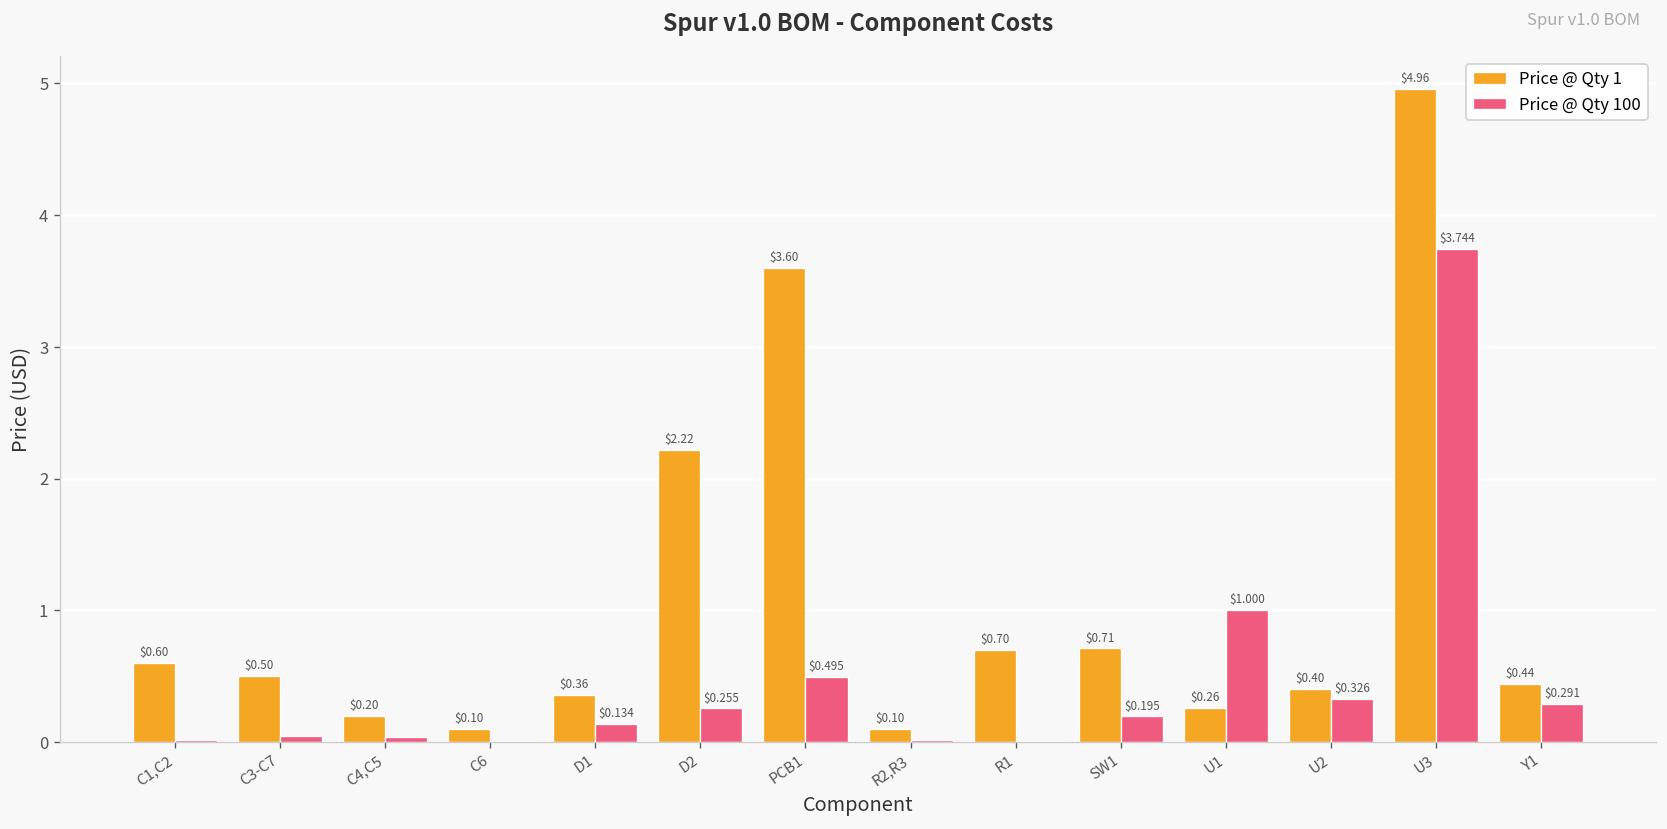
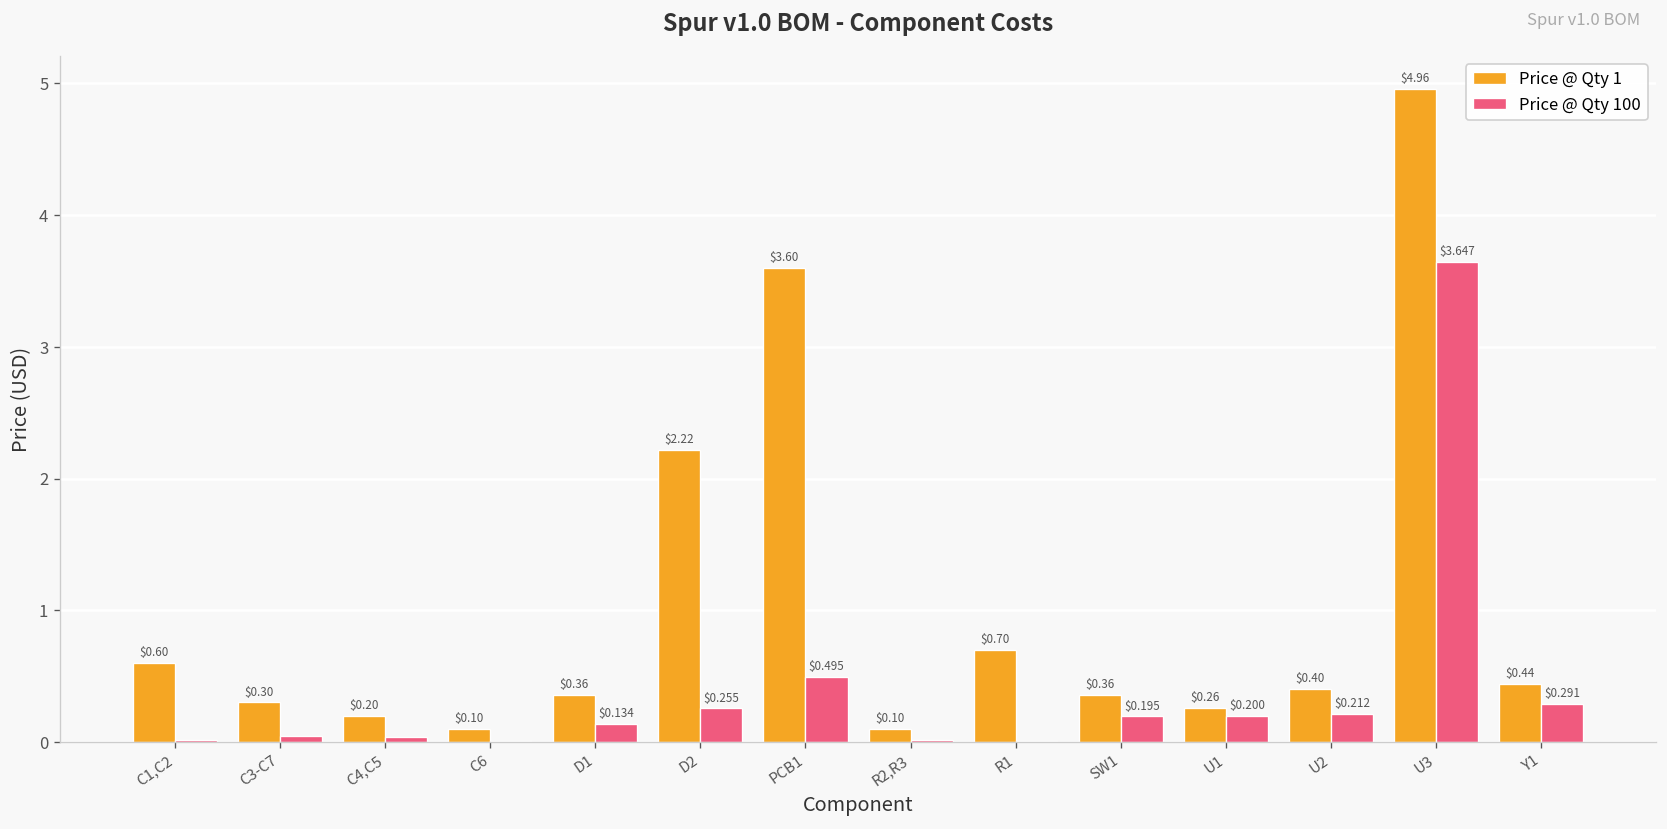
  {
    "Price @ Qty 1": {
      "C1,C2": "$0.60",
-     "C3-C7": "$0.50",
+     "C3-C7": "$0.30",
      "C4,C5": "$0.20",
      "C6": "$0.10",
      "D1": "$0.36",
      "D2": "$2.22",
      "PCB1": "$3.60",
      "R2,R3": "$0.10",
      "R1": "$0.70",
-     "SW1": "$0.71",
+     "SW1": "$0.36",
      "U1": "$0.26",
      "U2": "$0.40",
      "U3": "$4.96",
      "Y1": "$0.44"
    },
    "Price @ Qty 100": {
      "D1": "$0.134",
      "D2": "$0.255",
      "PCB1": "$0.495",
      "SW1": "$0.195",
-     "U1": "$1.000",
-     "U2": "$0.326",
-     "U3": "$3.744",
+     "U1": "$0.200",
+     "U2": "$0.212",
+     "U3": "$3.647",
      "Y1": "$0.291"
    }
  }
